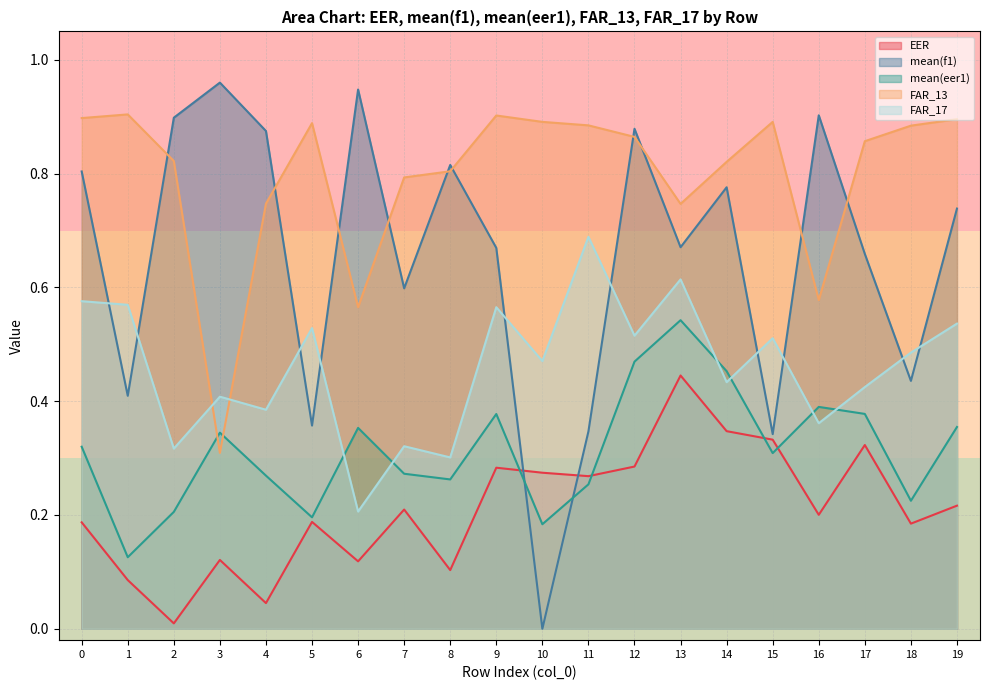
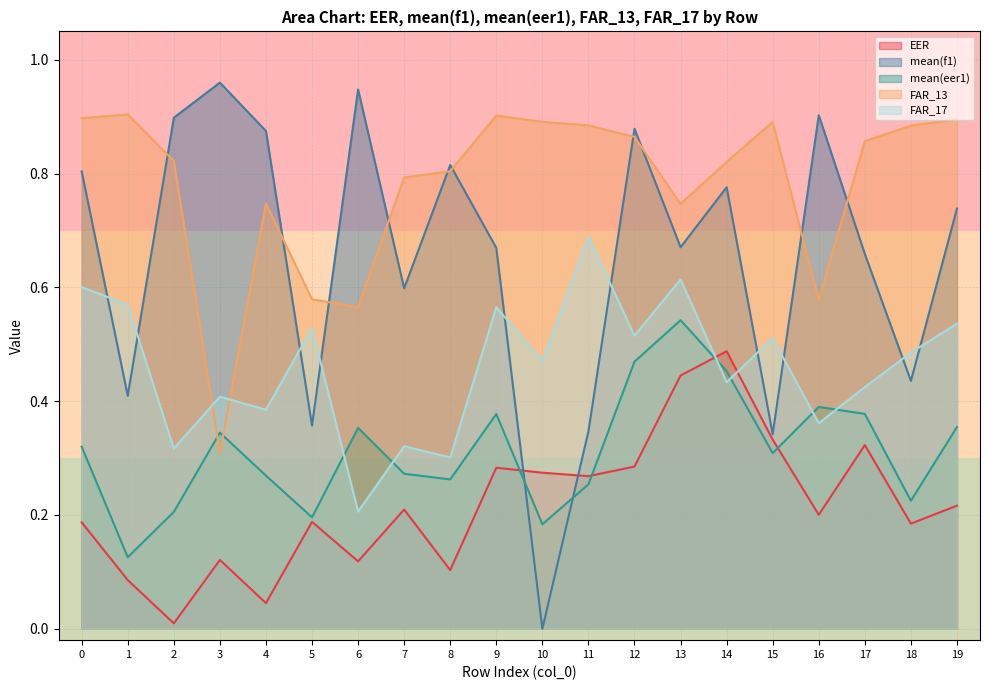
  {
    "EER": {
      "0": 0.19,
      "1": 0.09,
      "2": 0.01,
      "3": 0.12,
      "4": 0.05,
      "5": 0.19,
      "6": 0.12,
      "7": 0.21,
      "8": 0.10,
      "9": 0.28,
      "10": 0.27,
      "11": 0.27,
      "12": 0.29,
      "13": 0.45,
-     "14": 0.35,
+     "14": 0.49,
      "15": 0.33,
      "16": 0.20,
      "17": 0.32,
      "18": 0.18,
      "19": 0.22
    },
    "FAR_13": {
      "0": 0.90,
      "1": 0.90,
      "2": 0.82,
      "3": 0.31,
      "4": 0.75,
-     "5": 0.89,
+     "5": 0.58,
      "6": 0.57,
      "7": 0.79,
      "8": 0.80,
      "9": 0.90,
      "10": 0.89,
      "11": 0.88,
      "12": 0.86,
      "13": 0.75,
      "14": 0.82,
      "15": 0.89,
      "16": 0.58,
      "17": 0.86,
      "18": 0.88
    },
    "FAR_17": {
-     "0": 0.58,
+     "0": 0.60,
      "1": 0.57,
      "2": 0.32,
      "3": 0.41,
      "4": 0.38,
      "5": 0.53,
      "6": 0.21,
      "7": 0.32,
      "8": 0.30,
      "9": 0.57,
      "10": 0.47,
      "11": 0.69,
      "12": 0.52,
      "13": 0.61,
      "14": 0.43,
      "15": 0.51,
      "16": 0.36,
      "17": 0.42,
      "18": 0.49,
      "19": 0.54
    }
  }
